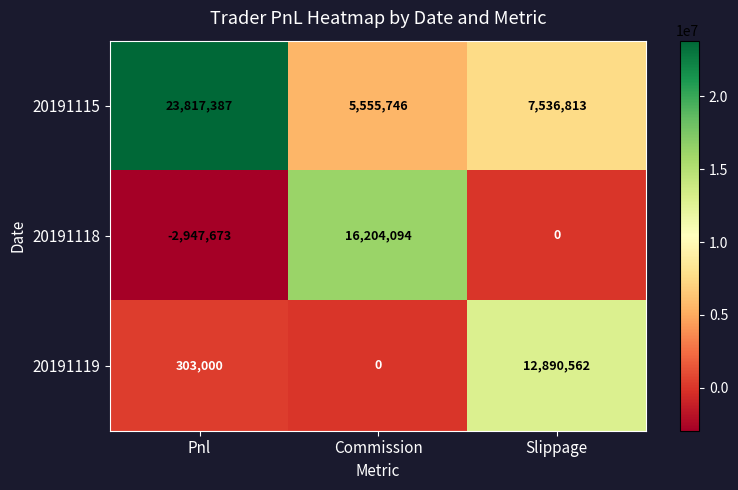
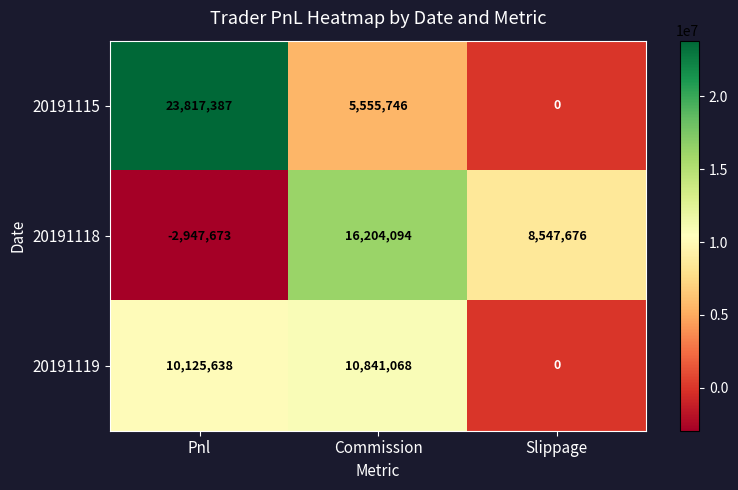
  {
    "20191115": {
      "Pnl": "23,817,387",
      "Commission": "5,555,746",
-     "Slippage": "7,536,813"
+     "Slippage": "0"
    },
    "20191118": {
      "Pnl": "-2,947,673",
      "Commission": "16,204,094",
-     "Slippage": "0"
+     "Slippage": "8,547,676"
    },
    "20191119": {
-     "Pnl": "303,000",
-     "Commission": "0",
-     "Slippage": "12,890,562"
+     "Pnl": "10,125,638",
+     "Commission": "10,841,068",
+     "Slippage": "0"
    }
  }
